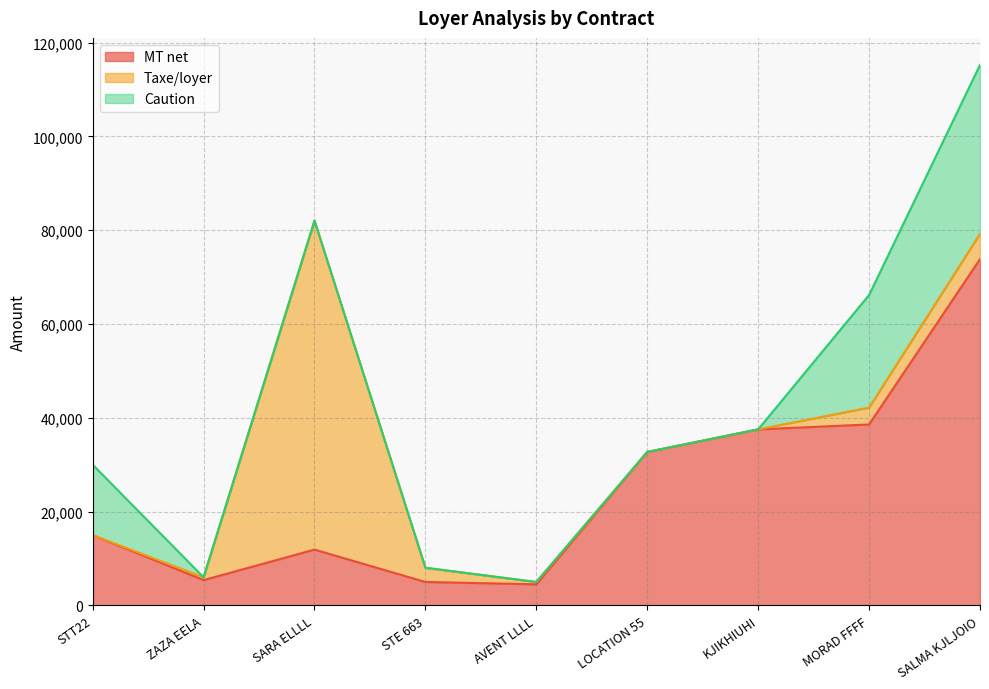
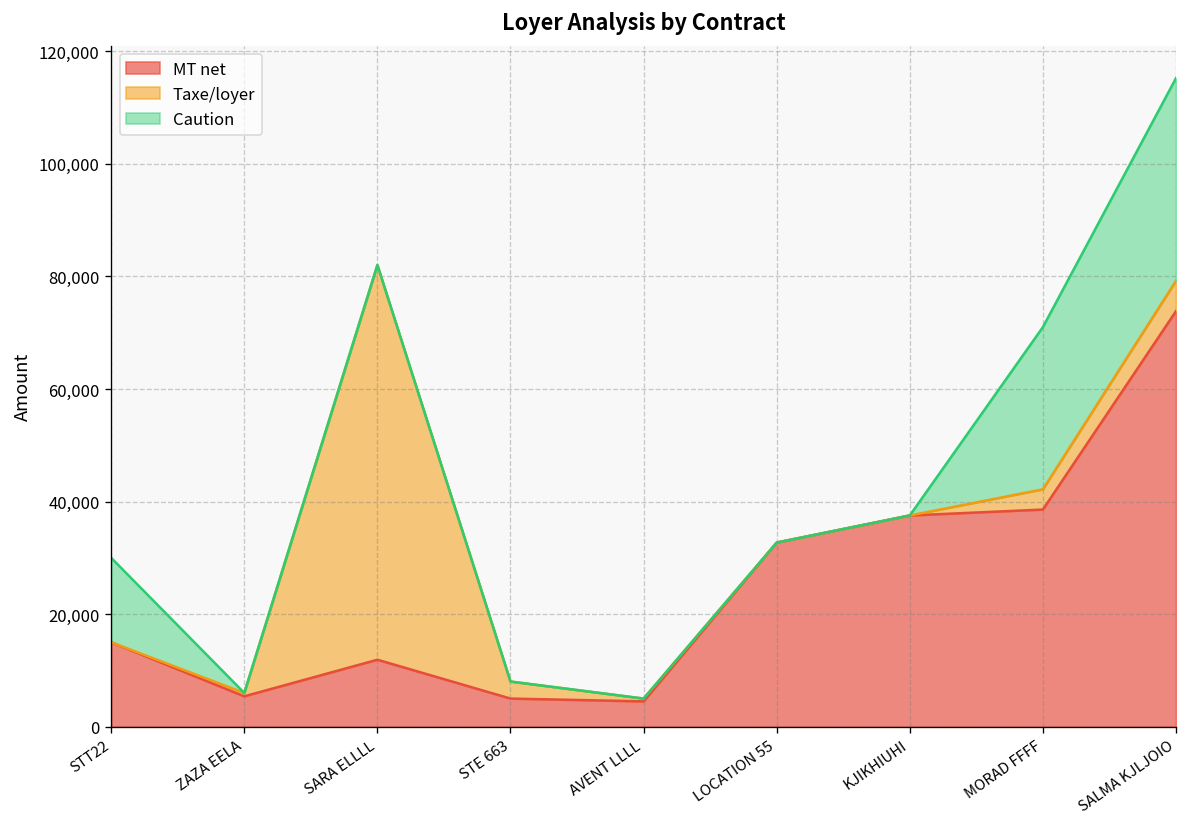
  {
    "MT net": {
      "ZAZA EELA": "5,000",
      "SARA ELLLL": "12,000",
      "STE 663": "5,000",
      "MORAD FFFF": "39,000",
      "SALMA KJLJOIO": "74,000"
    },
    "Taxe/loyer": {
      "MORAD FFFF": "4,000",
      "SALMA KJLJOIO": "5,000"
    },
    "Caution": {
      "STT22": "15,000",
-     "MORAD FFFF": "24,000",
+     "MORAD FFFF": "29,000",
      "SALMA KJLJOIO": "36,000"
    }
  }
